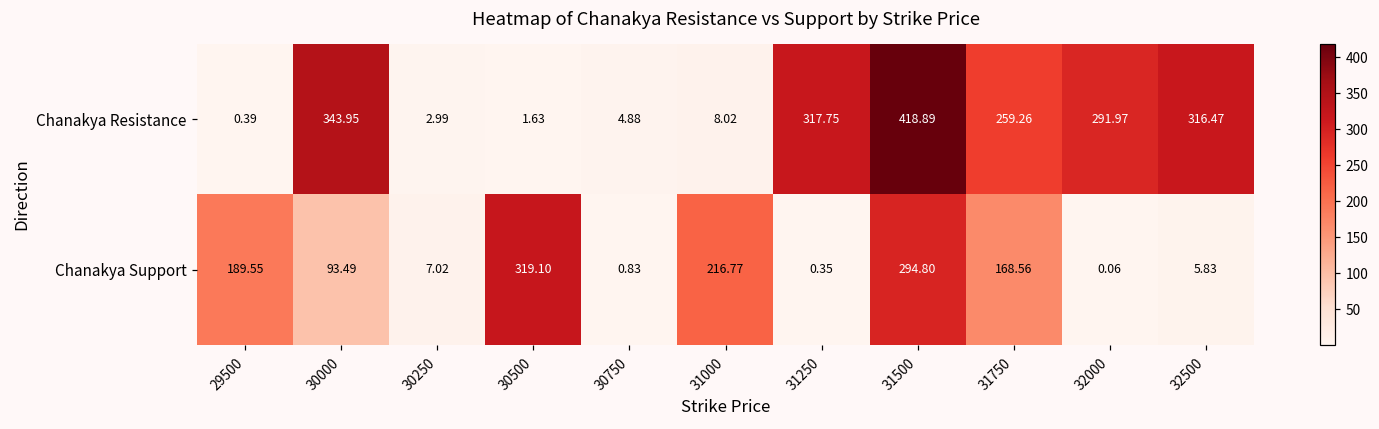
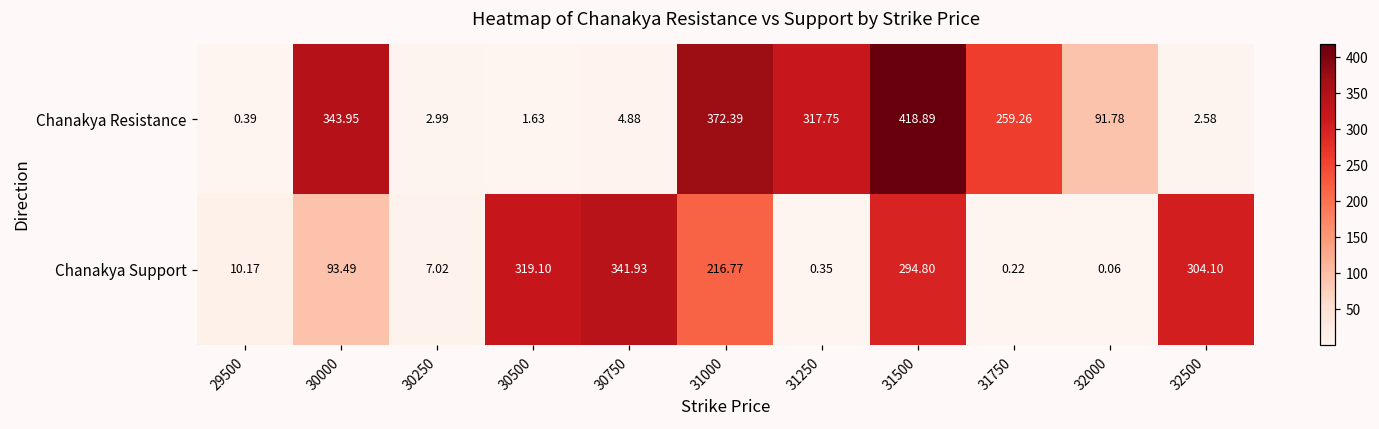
  {
    "Chanakya Resistance": {
      "29500": 0.39,
      "30000": 343.95,
      "30250": 2.99,
      "30500": 1.63,
      "30750": 4.88,
-     "31000": 8.02,
+     "31000": 372.39,
      "31250": 317.75,
      "31500": 418.89,
      "31750": 259.26,
-     "32000": 291.97,
-     "32500": 316.47
+     "32000": 91.78,
+     "32500": 2.58
    },
    "Chanakya Support": {
-     "29500": 189.55,
+     "29500": 10.17,
      "30000": 93.49,
      "30250": 7.02,
      "30500": 319.10,
-     "30750": 0.83,
+     "30750": 341.93,
      "31000": 216.77,
      "31250": 0.35,
      "31500": 294.80,
-     "31750": 168.56,
+     "31750": 0.22,
      "32000": 0.06,
-     "32500": 5.83
+     "32500": 304.10
    }
  }
